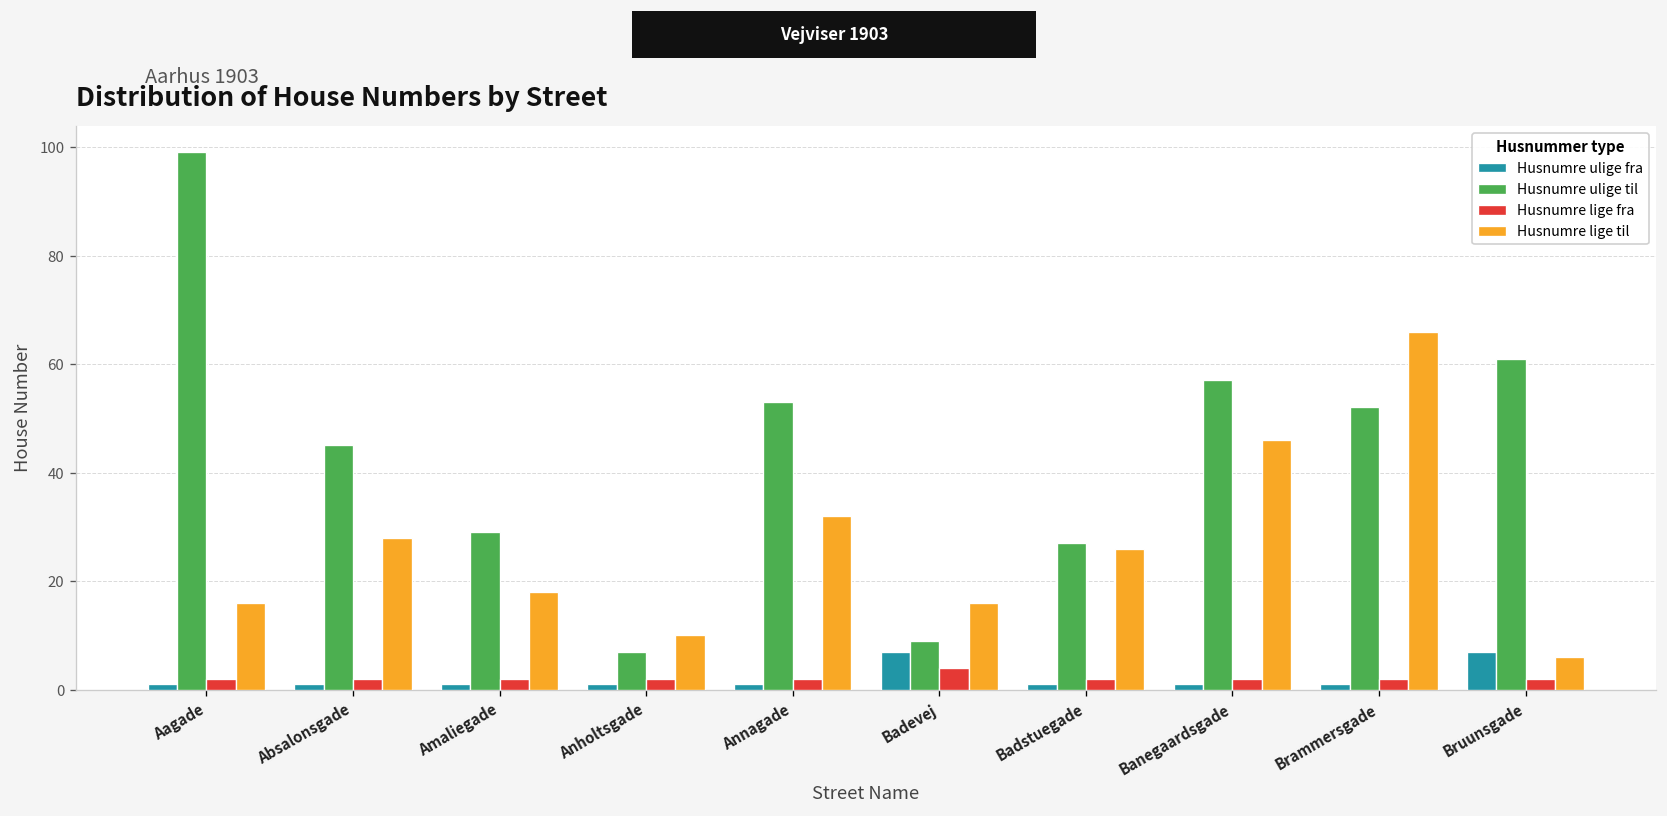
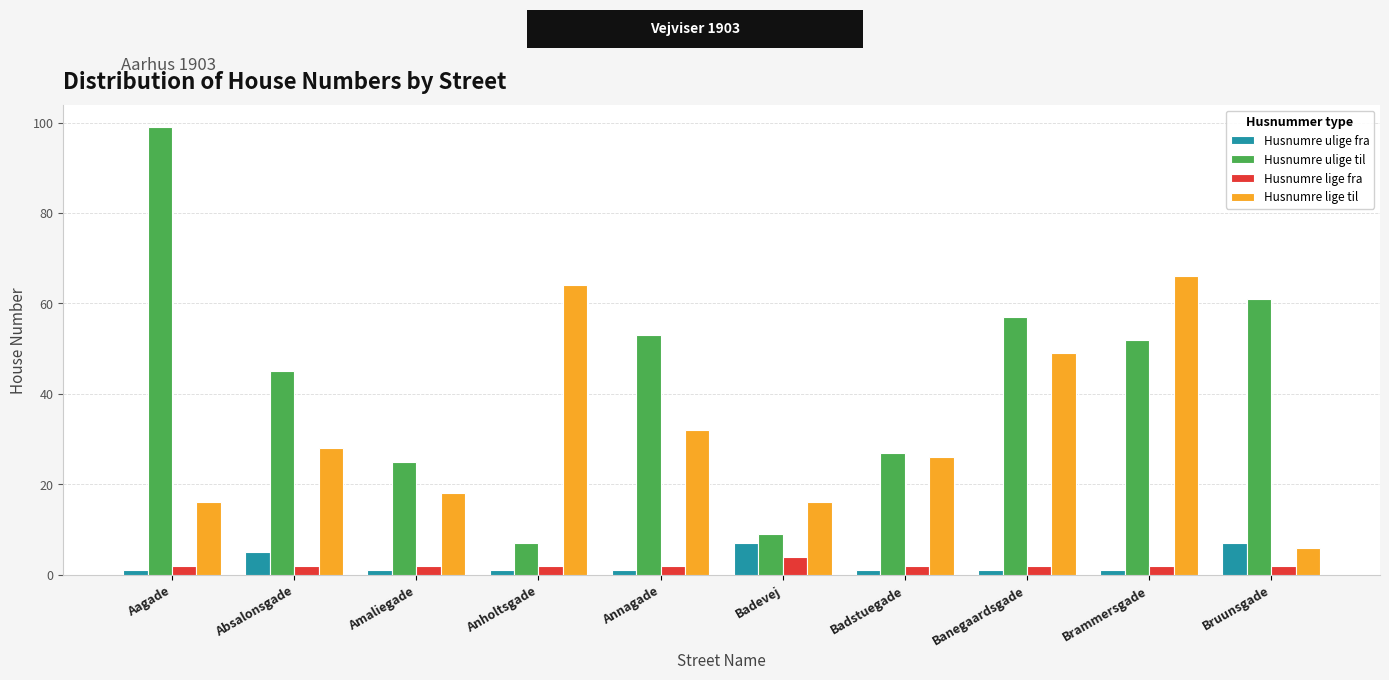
  {
    "Husnumre ulige fra": {
      "Aagade": 1,
-     "Absalonsgade": 1,
+     "Absalonsgade": 5,
      "Amaliegade": 1,
      "Anholtsgade": 1,
      "Annagade": 1,
      "Badevej": 7,
      "Badstuegade": 1,
      "Banegaardsgade": 1,
      "Brammersgade": 1,
      "Bruunsgade": 7
    },
    "Husnumre ulige til": {
      "Aagade": 99,
      "Absalonsgade": 45,
-     "Amaliegade": 29,
+     "Amaliegade": 25,
      "Anholtsgade": 7,
      "Annagade": 53,
      "Badevej": 9,
      "Badstuegade": 27,
      "Banegaardsgade": 57,
      "Brammersgade": 52,
      "Bruunsgade": 61
    },
    "Husnumre lige fra": {
      "Aagade": 2,
      "Absalonsgade": 2,
      "Amaliegade": 2,
      "Anholtsgade": 2,
      "Annagade": 2,
      "Badevej": 4,
      "Badstuegade": 2,
      "Banegaardsgade": 2,
      "Brammersgade": 2,
      "Bruunsgade": 2
    },
    "Husnumre lige til": {
      "Aagade": 16,
      "Absalonsgade": 28,
      "Amaliegade": 18,
-     "Anholtsgade": 10,
+     "Anholtsgade": 64,
      "Annagade": 32,
      "Badevej": 16,
      "Badstuegade": 26,
-     "Banegaardsgade": 46,
+     "Banegaardsgade": 49,
      "Brammersgade": 66,
      "Bruunsgade": 6
    }
  }
